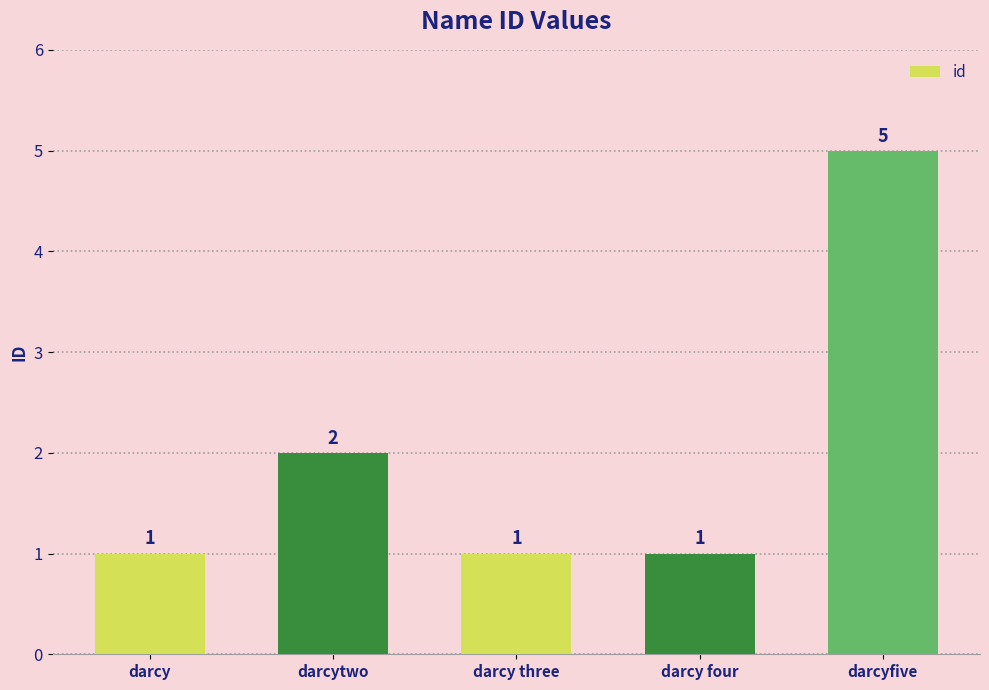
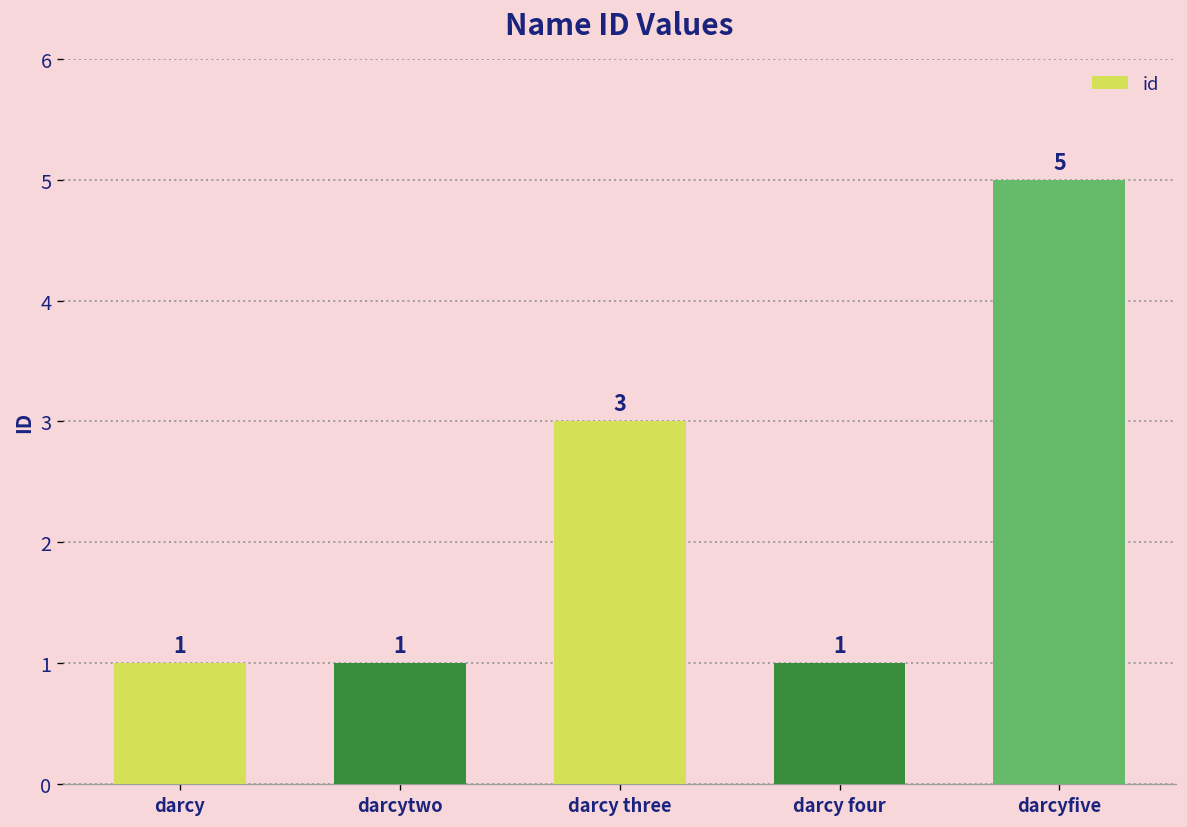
  {
    "darcy": 1,
-   "darcytwo": 2,
-   "darcy three": 1,
+   "darcytwo": 1,
+   "darcy three": 3,
    "darcy four": 1,
    "darcyfive": 5
  }
